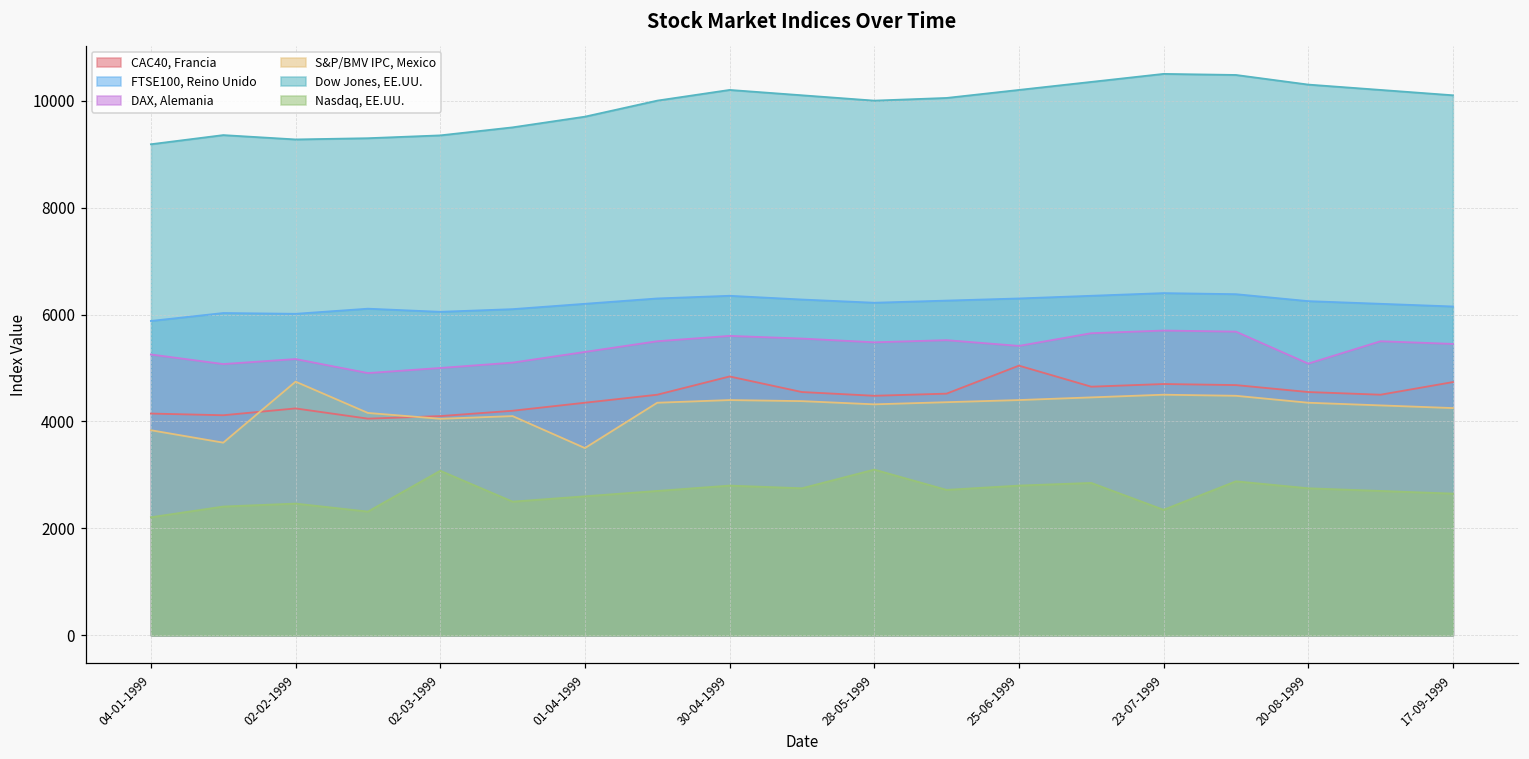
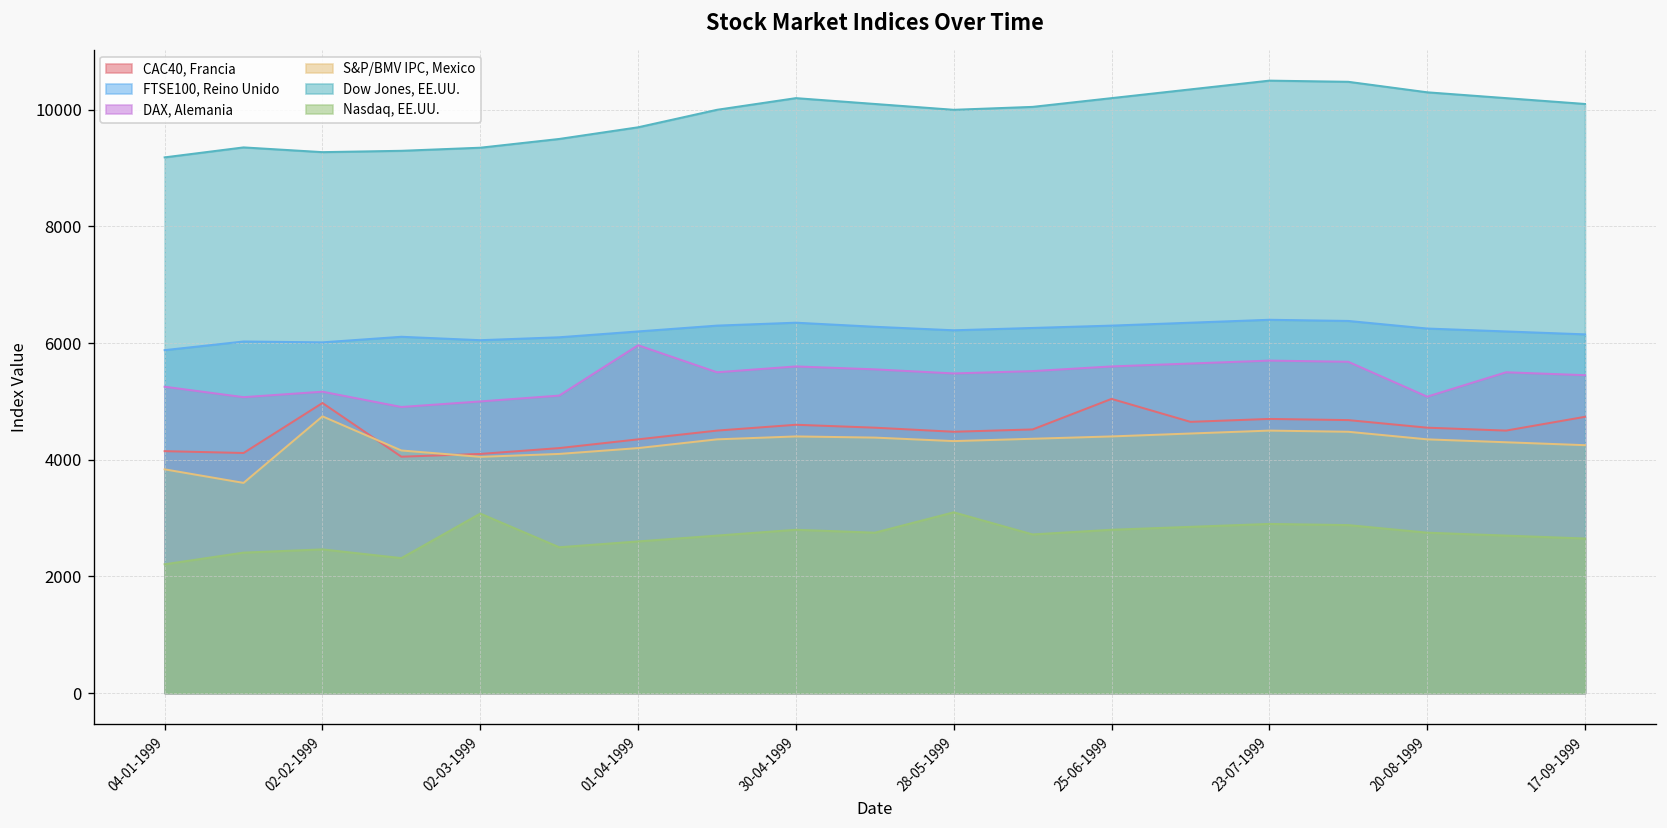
  {
    "CAC40, Francia": {
      "04-01-1999": 4100,
-     "02-02-1999": 4200,
+     "02-02-1999": 5000,
      "01-04-1999": 4400,
-     "30-04-1999": 4800,
+     "30-04-1999": 4600,
      "28-05-1999": 4500,
      "25-06-1999": 5000,
      "23-07-1999": 4700,
      "20-08-1999": 4600,
      "17-09-1999": 4700
    },
    "DAX, Alemania": {
      "04-01-1999": 5300,
      "02-02-1999": 5200,
      "02-03-1999": 5000,
-     "01-04-1999": 5300,
+     "01-04-1999": 6000,
      "30-04-1999": 5600,
      "28-05-1999": 5500,
-     "25-06-1999": 5400,
+     "25-06-1999": 5600,
      "23-07-1999": 5700,
      "20-08-1999": 5100,
      "17-09-1999": 5500
    },
    "S&P/BMV IPC, Mexico": {
      "04-01-1999": 3800,
      "02-02-1999": 4700,
-     "01-04-1999": 3500,
+     "01-04-1999": 4200,
      "30-04-1999": 4400,
      "28-05-1999": 4300,
      "25-06-1999": 4400,
      "23-07-1999": 4500,
      "20-08-1999": 4400,
      "17-09-1999": 4300
    },
    "Nasdaq, EE.UU.": {
      "04-01-1999": 2200,
      "02-02-1999": 2500,
      "02-03-1999": 3100,
      "01-04-1999": 2600,
      "30-04-1999": 2800,
      "28-05-1999": 3100,
      "25-06-1999": 2800,
-     "23-07-1999": 2300,
+     "23-07-1999": 2900,
      "20-08-1999": 2800,
      "17-09-1999": 2700
    }
  }
